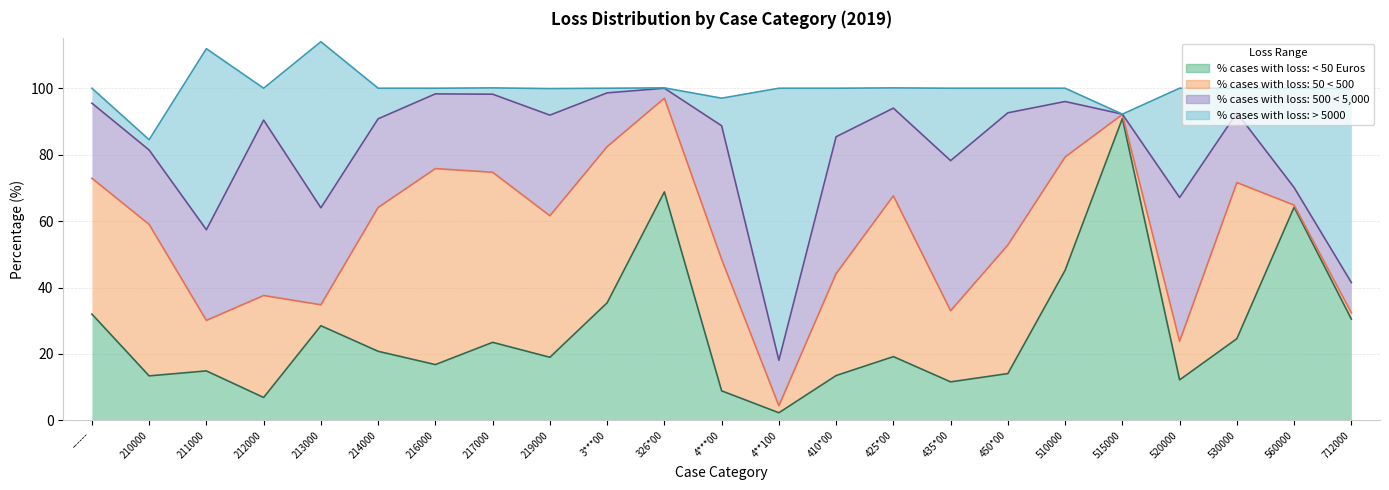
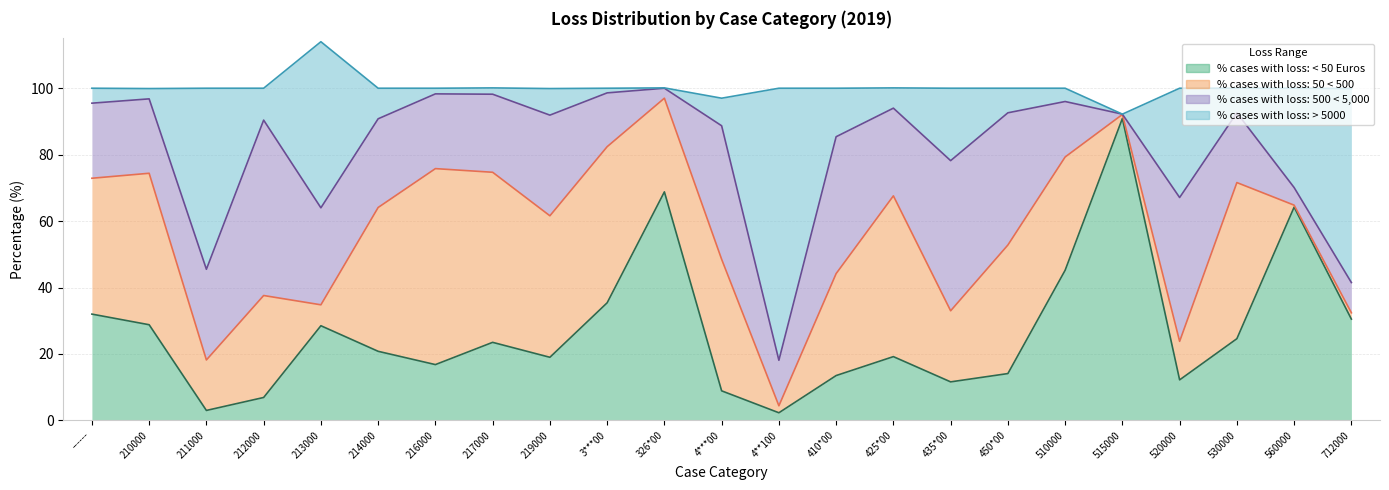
  {
    "% cases with loss: < 50 Euros": {
      "------": 32,
-     "210000": 13,
-     "211000": 15,
+     "210000": 29,
+     "211000": 3,
      "212000": 7,
      "213000": 29,
      "214000": 21,
      "216000": 17,
      "217000": 24,
      "219000": 19,
      "3***00": 35,
      "326*00": 69,
      "4***00": 9,
      "4**100": 2,
      "410*00": 14,
      "425*00": 19,
      "435*00": 12,
      "450*00": 14,
      "510000": 45,
      "515000": 91,
      "520000": 12,
      "530000": 25,
      "712000": 31
    },
    "% cases with loss: 50 < 500": {
      "------": 41,
      "210000": 46,
      "211000": 15,
      "212000": 31,
      "213000": 6,
      "214000": 43,
      "216000": 59,
      "217000": 51,
      "219000": 43,
      "3***00": 47,
      "326*00": 28,
      "4***00": 40,
      "4**100": 2,
      "410*00": 31,
      "425*00": 48,
      "435*00": 21,
      "450*00": 39,
      "510000": 34,
      "520000": 12,
      "530000": 47,
      "712000": 2
    }
  }
